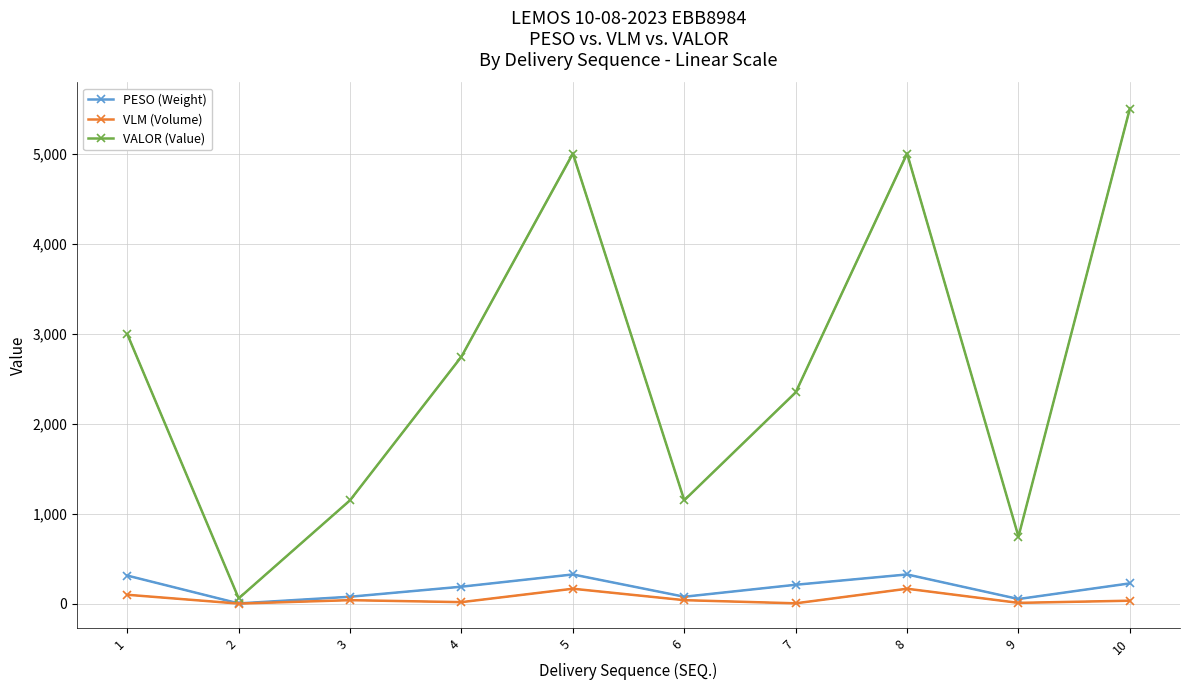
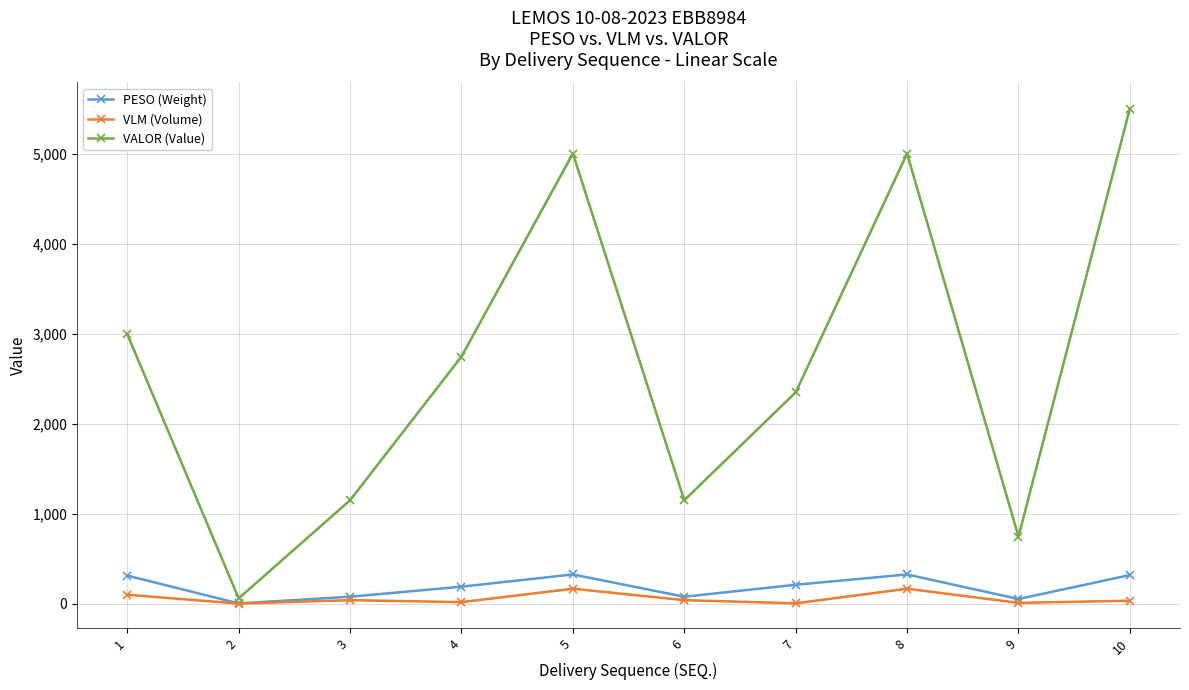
  {
    "PESO (Weight)": {
      "1": 300,
      "3": 100,
      "4": 200,
      "5": 300,
      "6": 100,
      "7": 200,
      "8": 300,
      "9": 100,
-     "10": 200
+     "10": 300
    },
    "VLM (Volume)": {
      "1": 100,
      "3": 0,
      "4": 0,
      "5": 200,
      "6": 0,
      "7": 0,
      "8": 200,
      "9": 0,
      "10": 0
    }
  }
